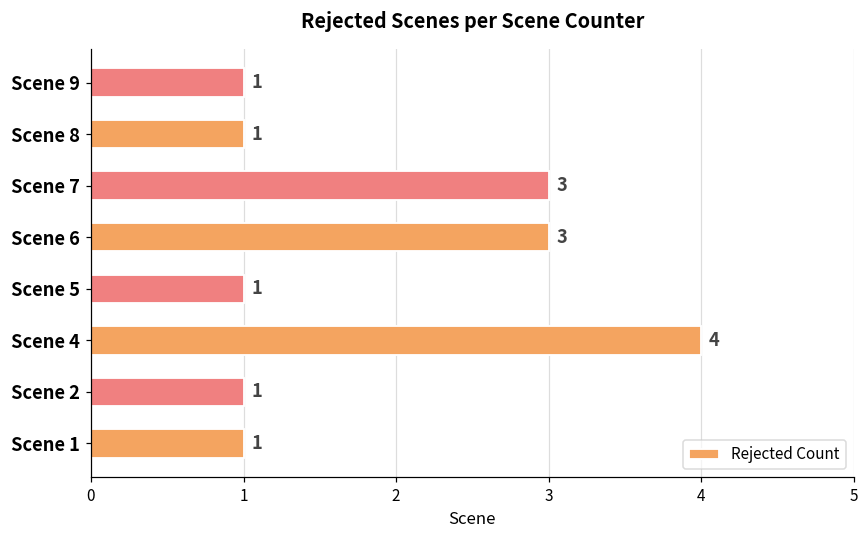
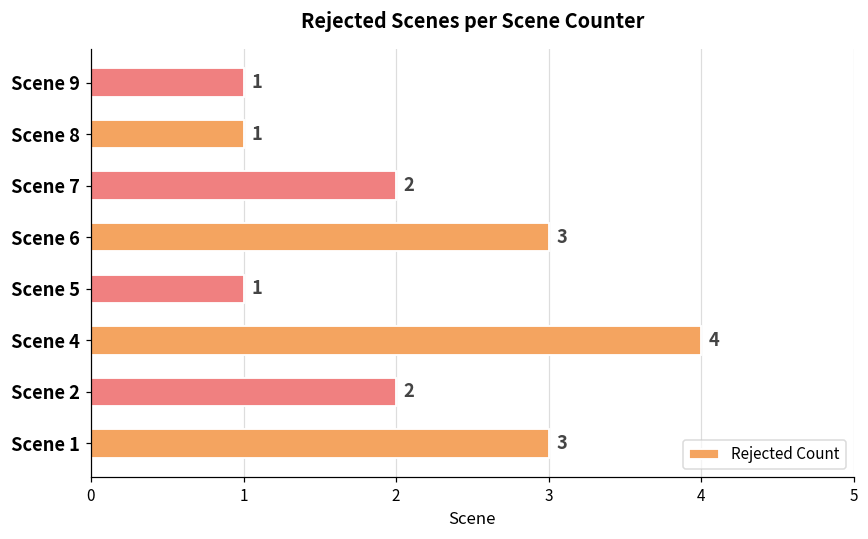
  {
    "Scene 9": 1,
    "Scene 8": 1,
-   "Scene 7": 3,
+   "Scene 7": 2,
    "Scene 6": 3,
    "Scene 5": 1,
    "Scene 4": 4,
-   "Scene 2": 1,
-   "Scene 1": 1
+   "Scene 2": 2,
+   "Scene 1": 3
  }
